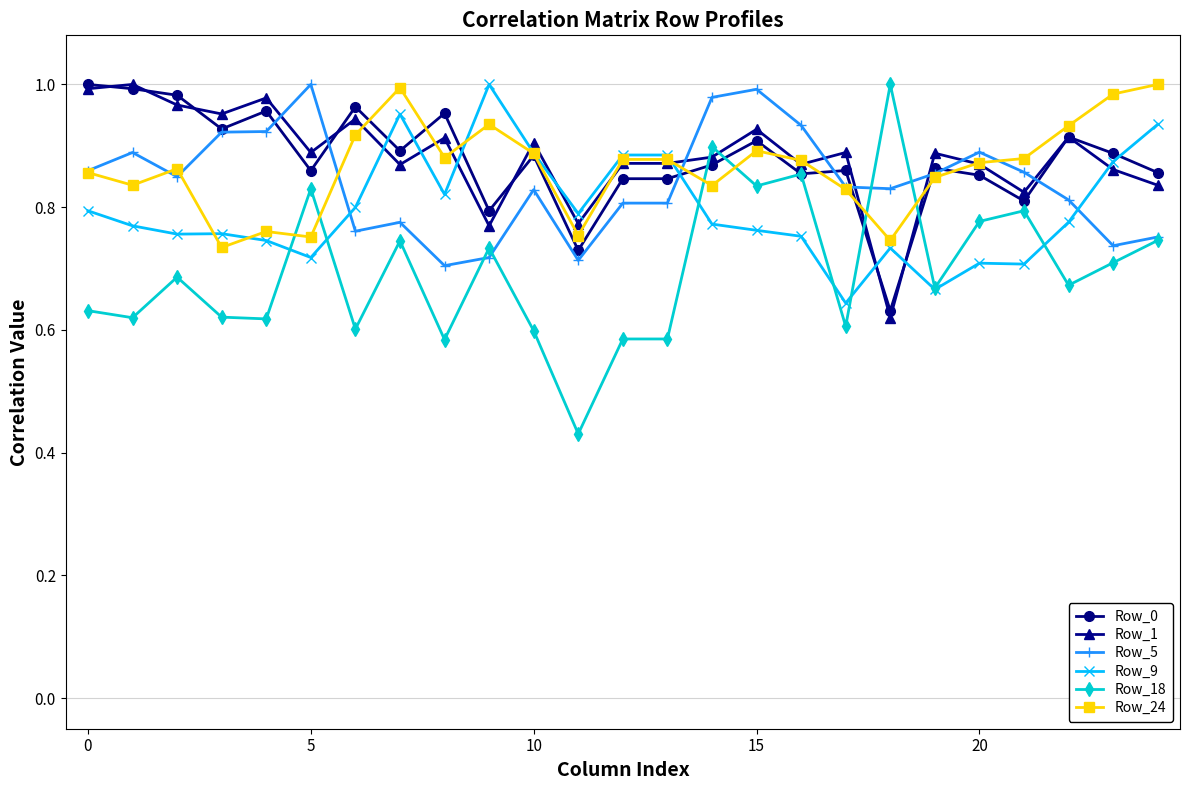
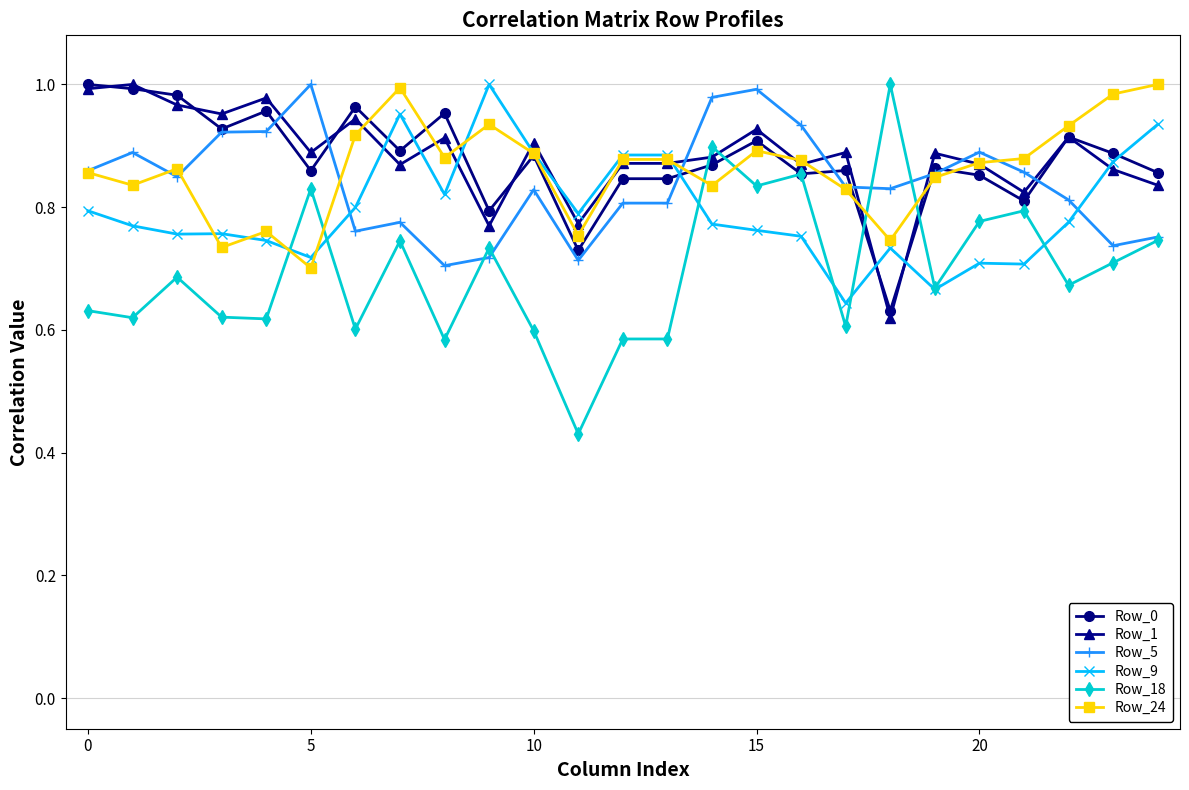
  {
    "Row_24": {
-     "5": 0.75,
+     "5": 0.70,
      "15": 0.89
    }
  }
